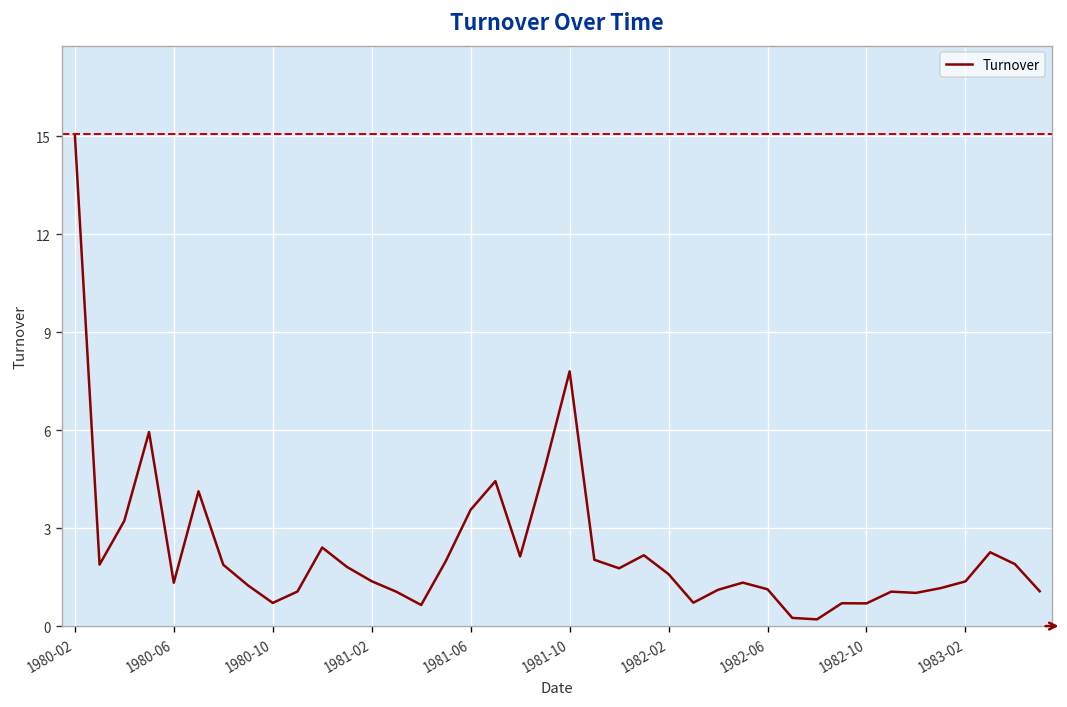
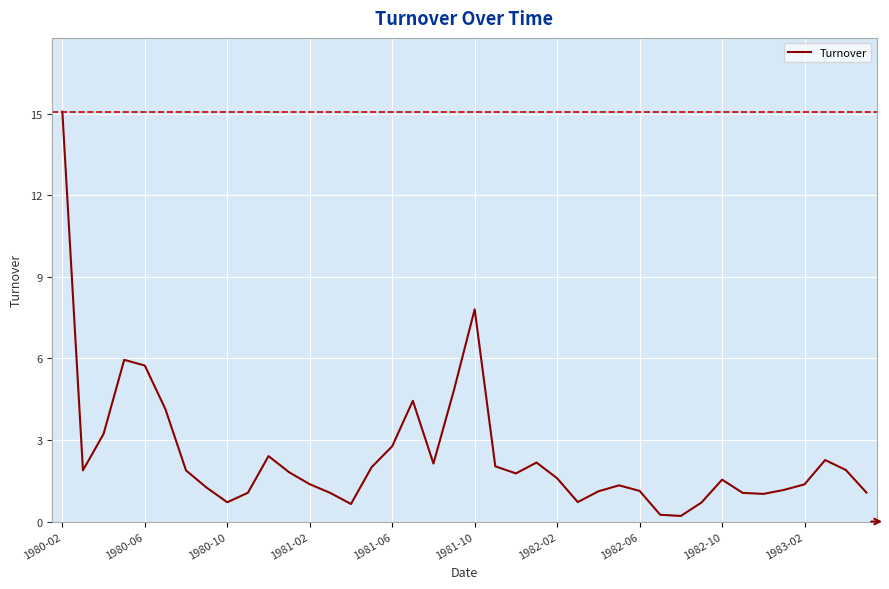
  {
    "1980-02": 15.1,
-   "1980-06": 1.3,
+   "1980-06": 5.7,
    "1980-10": 0.7,
    "1981-02": 1.4,
-   "1981-06": 3.6,
+   "1981-06": 2.8,
    "1981-10": 7.8,
    "1982-02": 1.6,
    "1982-06": 1.1,
-   "1982-10": 0.7,
+   "1982-10": 1.5,
    "1983-02": 1.4
  }
